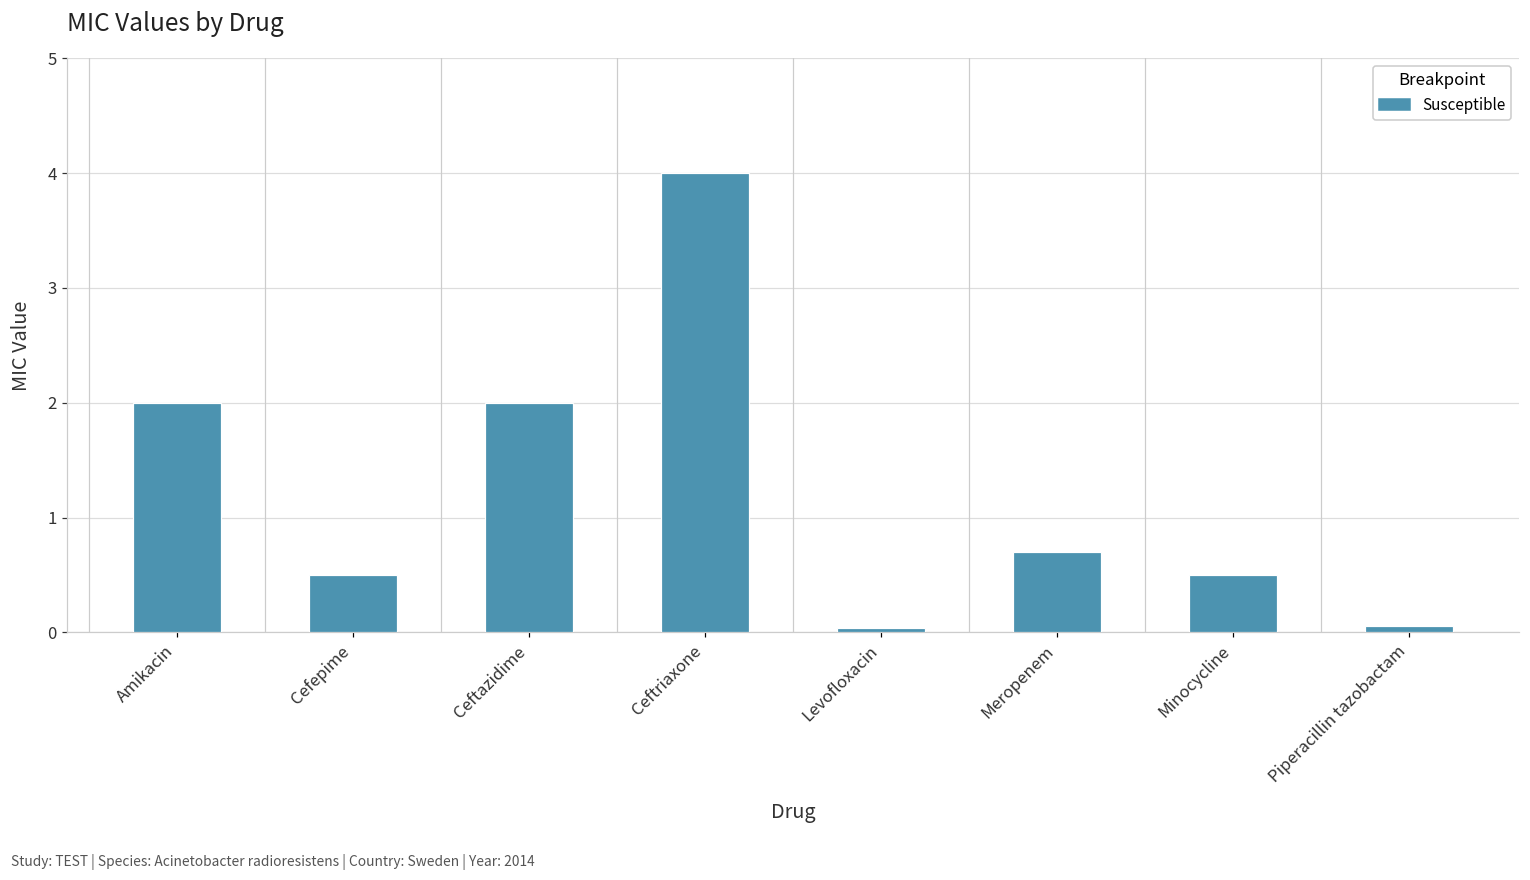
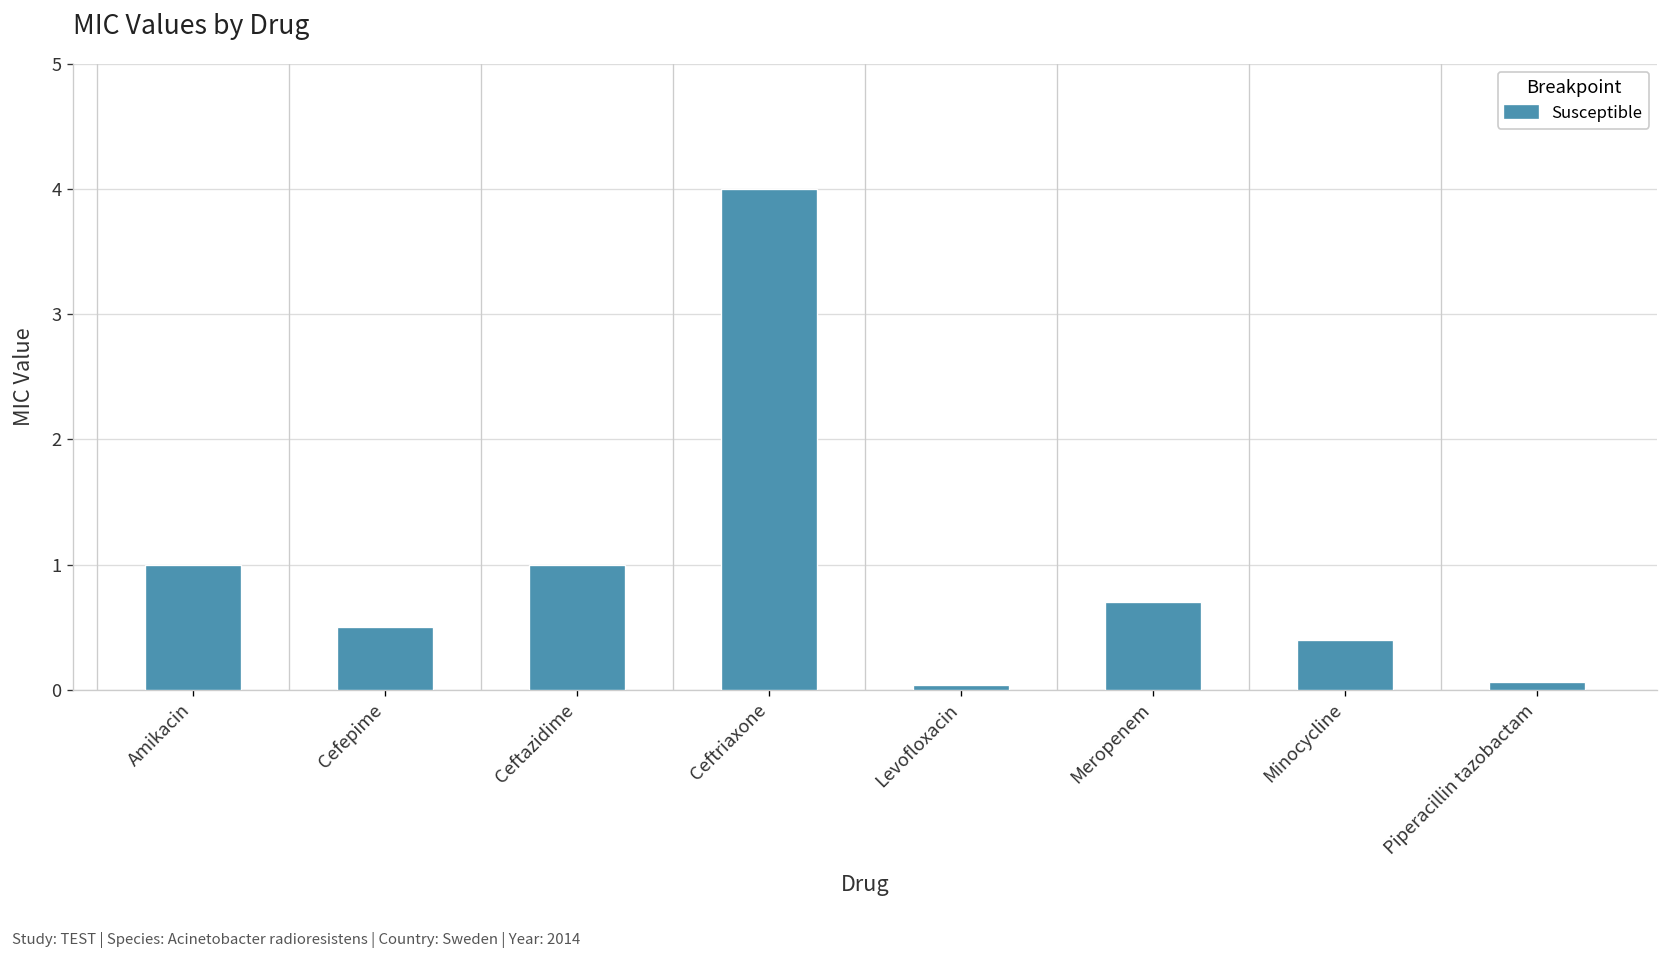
  {
-   "Amikacin": 2,
+   "Amikacin": 1,
    "Cefepime": 0.5,
-   "Ceftazidime": 2,
+   "Ceftazidime": 1,
    "Ceftriaxone": 4.0,
    "Levofloxacin": 0.04,
    "Meropenem": 0.7,
-   "Minocycline": 0.5,
+   "Minocycline": 0.4,
    "Piperacillin tazobactam": 0.06
  }
